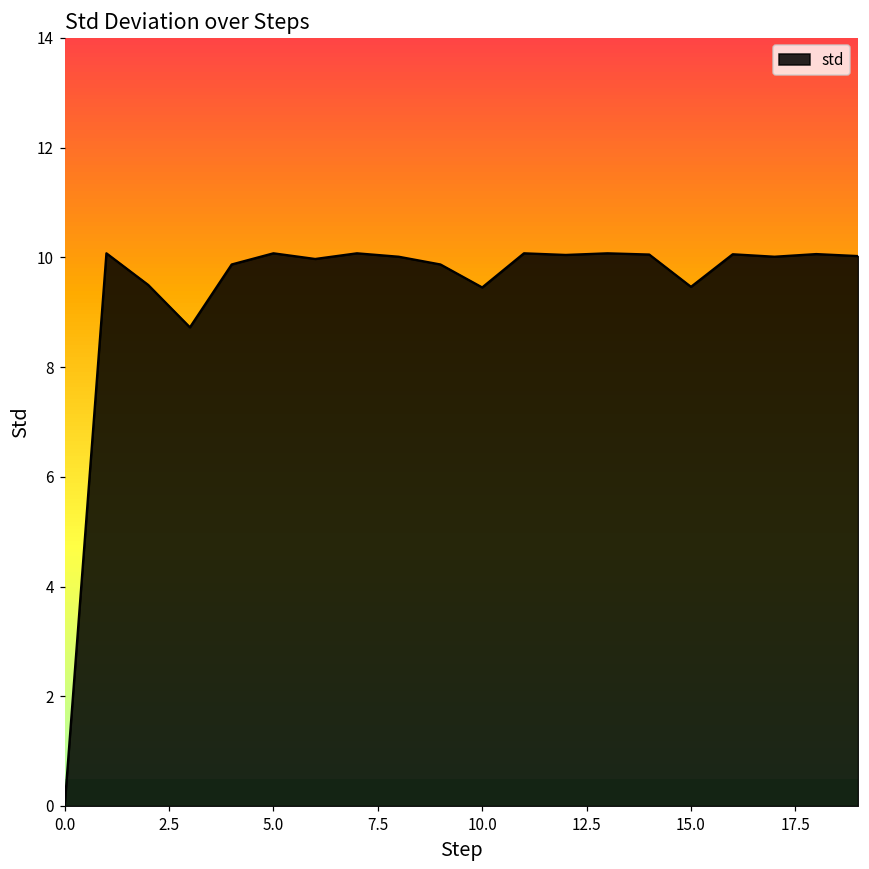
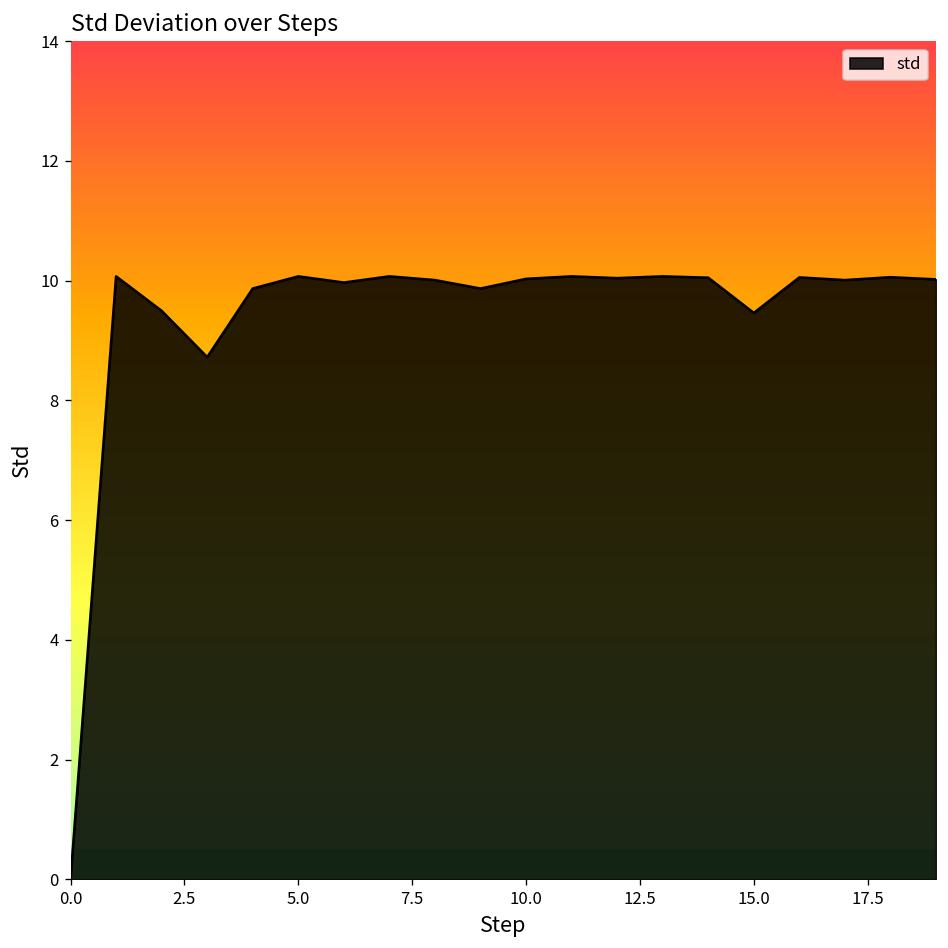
  {
    "0.0": 0.0,
    "5.0": 10.1,
-   "10.0": 9.4,
+   "10.0": 10.0,
    "15.0": 9.5
  }
